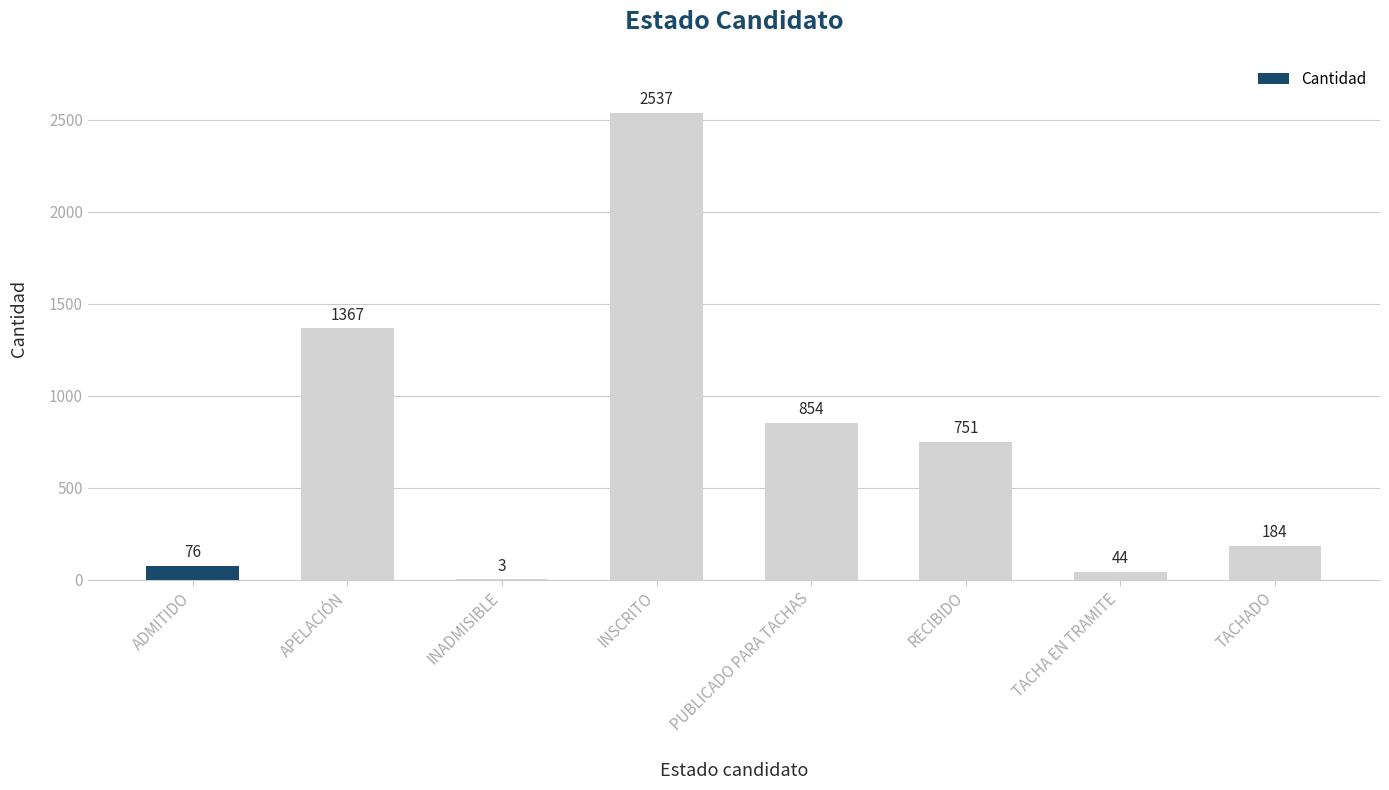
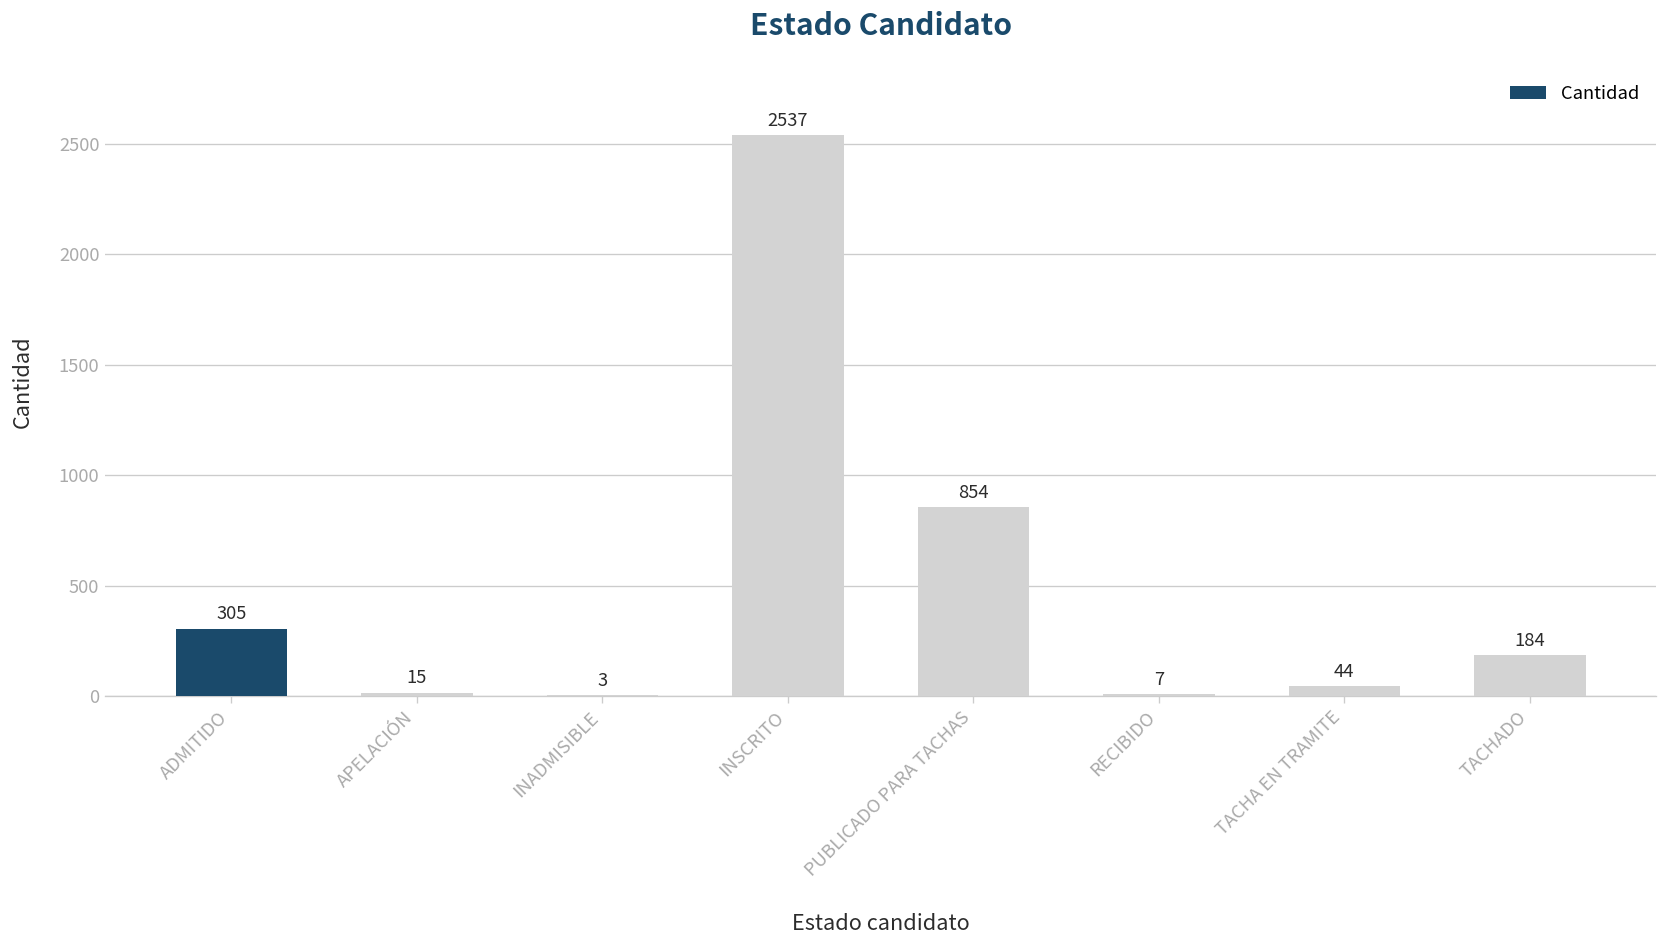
  {
-   "ADMITIDO": 76,
-   "APELACIÓN": 1367,
+   "ADMITIDO": 305,
+   "APELACIÓN": 15,
    "INADMISIBLE": 3,
    "INSCRITO": 2537,
    "PUBLICADO PARA TACHAS": 854,
-   "RECIBIDO": 751,
+   "RECIBIDO": 7,
    "TACHA EN TRAMITE": 44,
    "TACHADO": 184
  }
